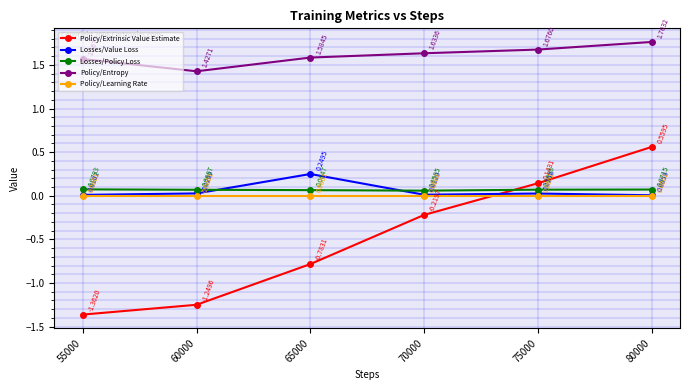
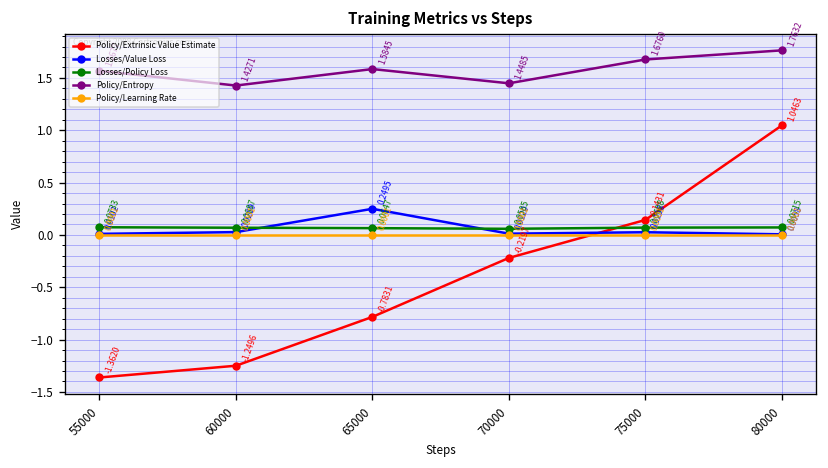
  {
    "Policy/Extrinsic Value Estimate": {
      "55000": -1.3620,
      "60000": -1.2496,
      "65000": -0.7831,
-     "80000": 0.5595
+     "80000": 1.0463
    },
    "Policy/Entropy": {
      "60000": 1.4271,
      "65000": 1.5845,
-     "70000": 1.6336,
+     "70000": 1.4485,
      "75000": 1.6760,
      "80000": 1.7632
    }
  }
